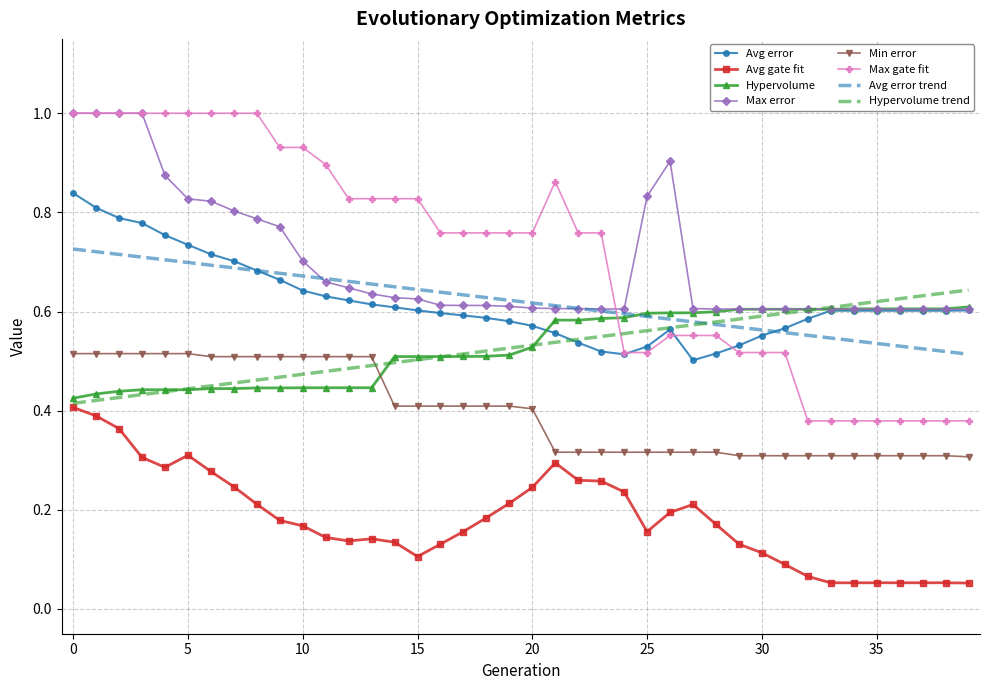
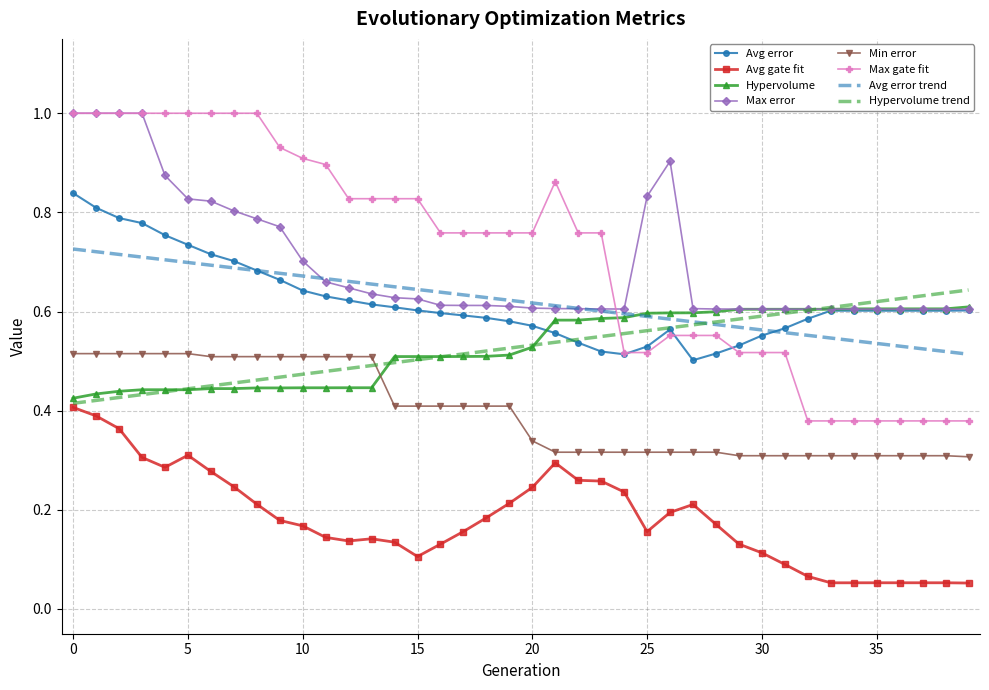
  {
    "Avg gate fit": {
      "0": 0.41,
      "5": 0.31,
      "10": 0.17,
      "15": 0.11,
      "20": 0.25,
      "25": 0.16,
      "30": 0.11,
      "35": 0.05
    },
    "Max error": {
      "5": 0.83,
      "10": 0.70,
      "15": 0.63,
      "20": 0.61,
      "25": 0.83
    },
    "Min error": {
      "0": 0.52,
      "5": 0.52,
      "10": 0.51,
      "15": 0.41,
-     "20": 0.40,
+     "20": 0.34,
      "25": 0.32,
      "30": 0.31,
      "35": 0.31
    },
    "Max gate fit": {
      "5": 1.00,
-     "10": 0.93,
+     "10": 0.91,
      "15": 0.83,
      "20": 0.76,
      "25": 0.52,
      "30": 0.52,
      "35": 0.38
    }
  }
